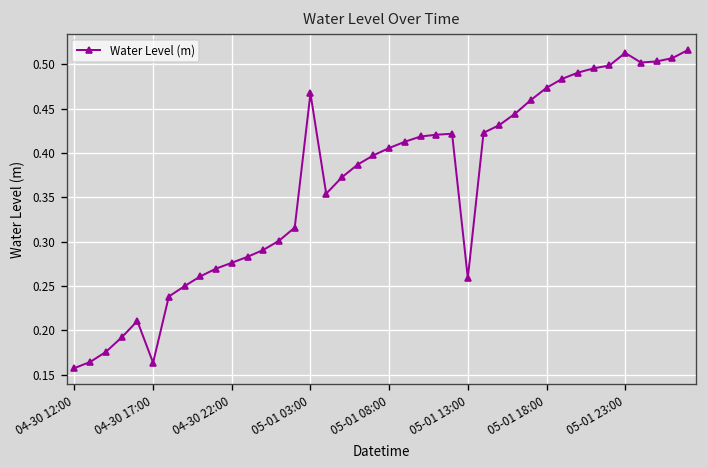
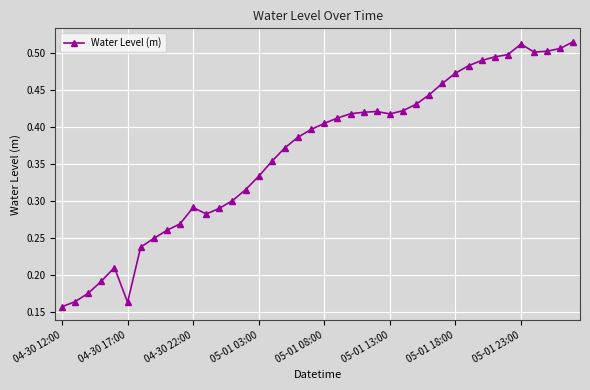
  {
    "04-30 12:00": 0.16,
    "04-30 17:00": 0.16,
-   "04-30 22:00": 0.28,
-   "05-01 03:00": 0.47,
+   "04-30 22:00": 0.29,
+   "05-01 03:00": 0.33,
    "05-01 08:00": 0.41,
-   "05-01 13:00": 0.26,
+   "05-01 13:00": 0.42,
    "05-01 18:00": 0.47,
    "05-01 23:00": 0.51
  }
